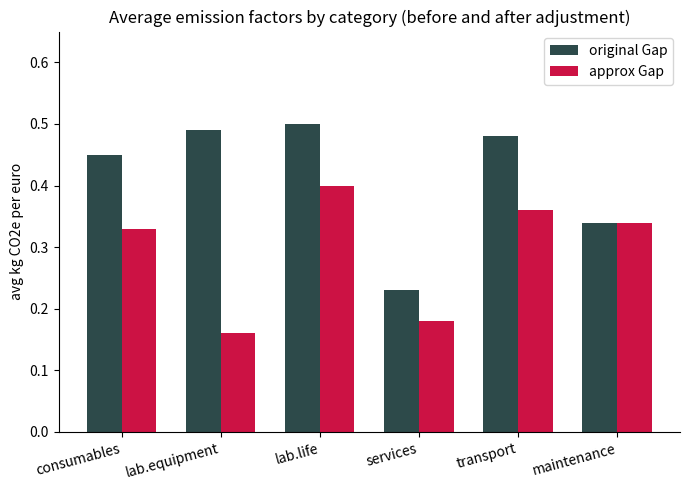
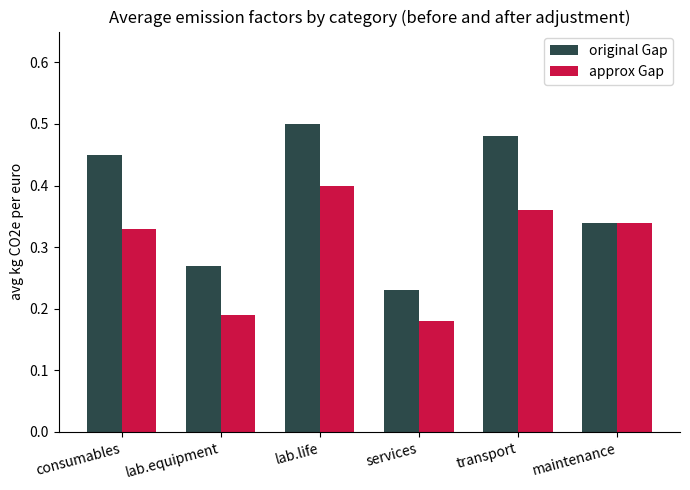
  {
    "original Gap": {
      "consumables": 0.45,
-     "lab.equipment": 0.49,
+     "lab.equipment": 0.27,
      "lab.life": 0.50,
      "services": 0.23,
      "transport": 0.48,
      "maintenance": 0.34
    },
    "approx Gap": {
      "consumables": 0.33,
-     "lab.equipment": 0.16,
+     "lab.equipment": 0.19,
      "lab.life": 0.40,
      "services": 0.18,
      "transport": 0.36,
      "maintenance": 0.34
    }
  }
